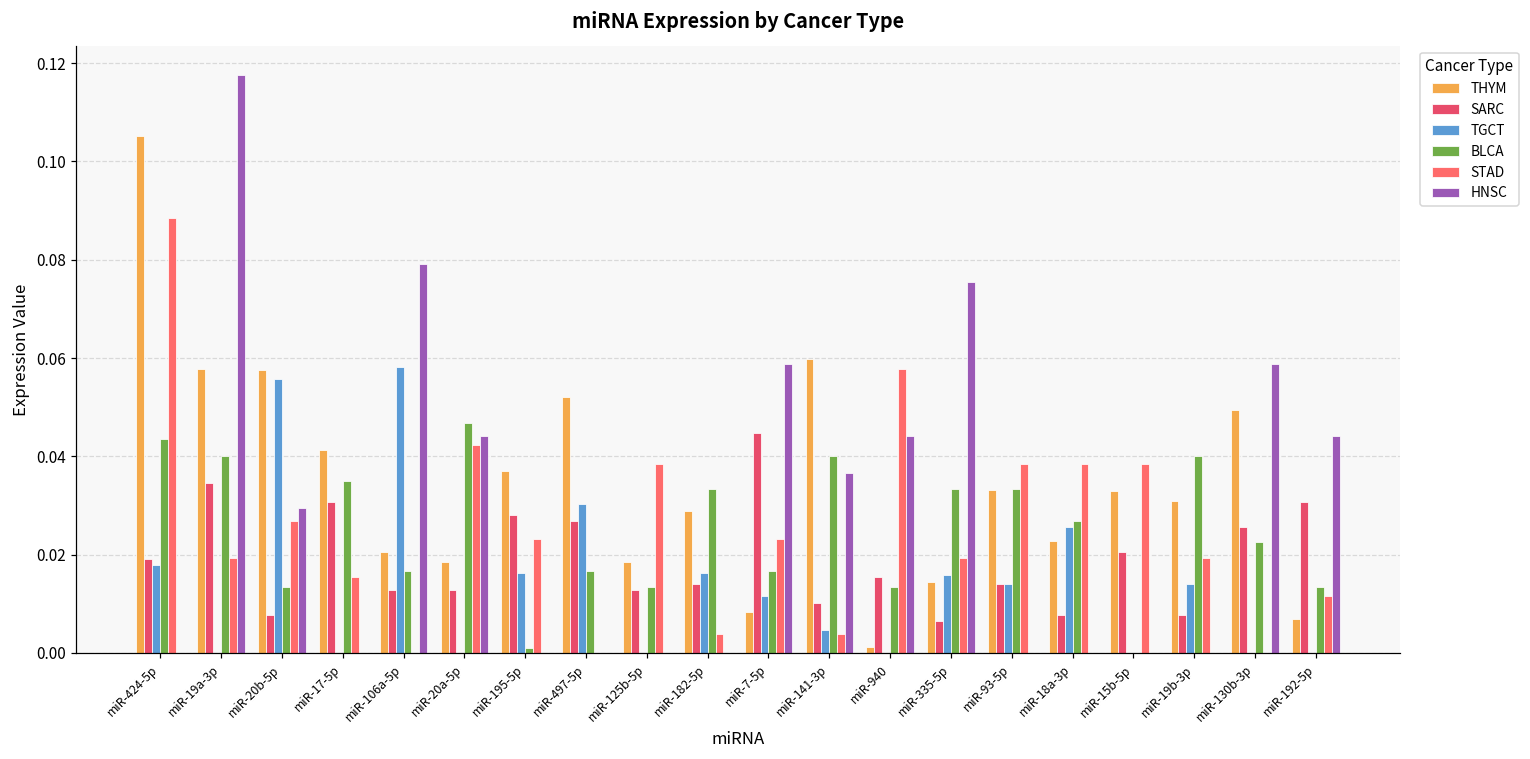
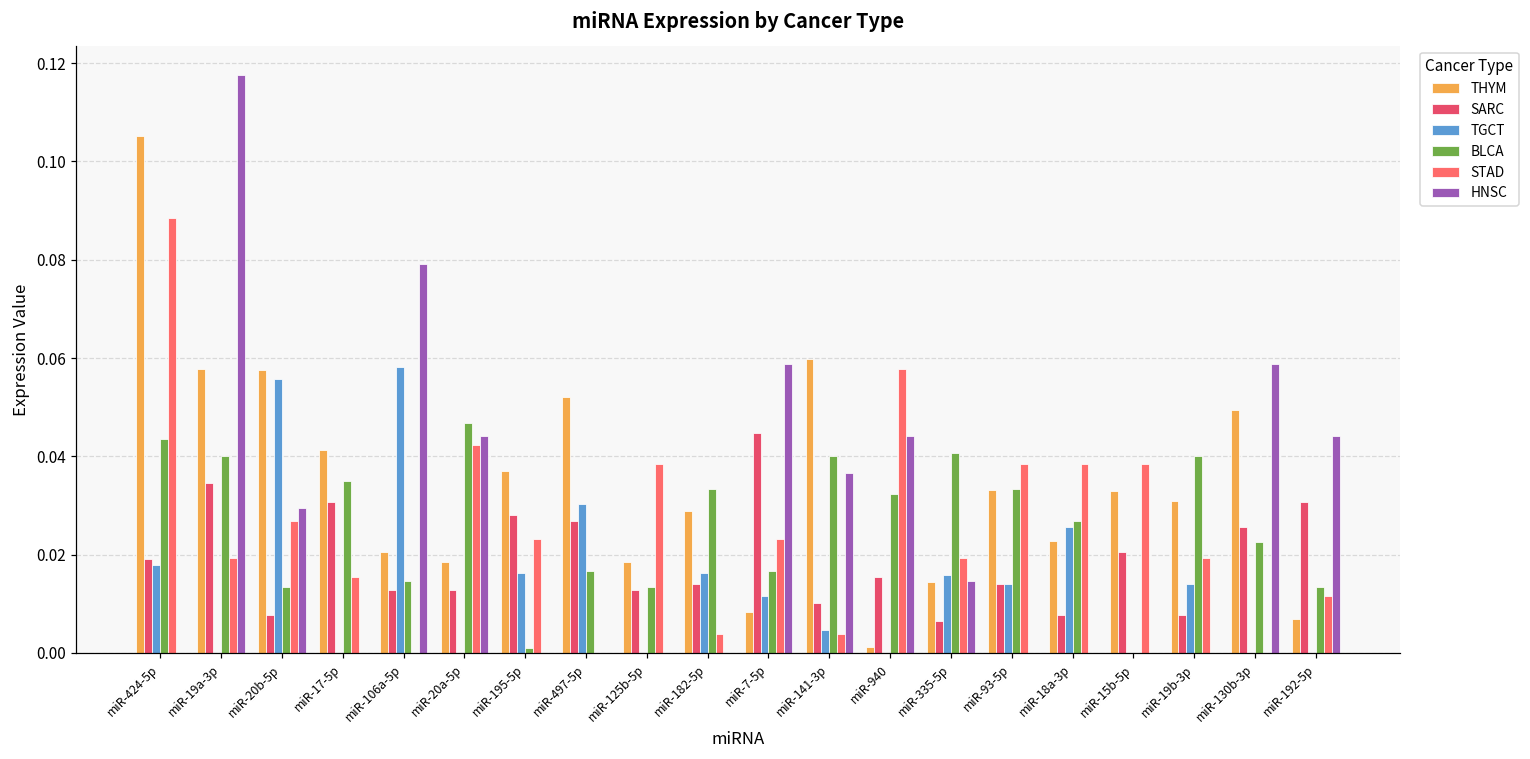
  {
    "THYM": {
      "miR-424-5p": 0.105,
      "miR-19a-3p": 0.058,
      "miR-20b-5p": 0.057,
      "miR-17-5p": 0.041,
      "miR-106a-5p": 0.021,
      "miR-20a-5p": 0.019,
      "miR-195-5p": 0.037,
      "miR-497-5p": 0.052,
      "miR-125b-5p": 0.019,
      "miR-182-5p": 0.029,
      "miR-7-5p": 0.008,
      "miR-141-3p": 0.060,
      "miR-940": 0.001,
      "miR-335-5p": 0.014,
      "miR-93-5p": 0.033,
      "miR-18a-3p": 0.023,
      "miR-15b-5p": 0.033,
      "miR-19b-3p": 0.031,
      "miR-130b-3p": 0.049,
      "miR-192-5p": 0.007
    },
    "TGCT": {
      "miR-424-5p": 0.018,
      "miR-19a-3p": 0.000,
      "miR-20b-5p": 0.056,
      "miR-17-5p": 0.000,
      "miR-106a-5p": 0.058,
      "miR-20a-5p": 0.000,
      "miR-195-5p": 0.016,
      "miR-497-5p": 0.030,
      "miR-125b-5p": 0.000,
      "miR-182-5p": 0.016,
      "miR-7-5p": 0.012,
      "miR-141-3p": 0.005,
      "miR-940": 0.000,
      "miR-335-5p": 0.016,
      "miR-93-5p": 0.014,
      "miR-18a-3p": 0.026,
      "miR-15b-5p": 0.000,
      "miR-19b-3p": 0.014,
      "miR-130b-3p": 0.000,
      "miR-192-5p": 0.000
    },
    "BLCA": {
      "miR-424-5p": 0.043,
      "miR-19a-3p": 0.040,
      "miR-20b-5p": 0.013,
      "miR-17-5p": 0.035,
-     "miR-106a-5p": 0.017,
+     "miR-106a-5p": 0.015,
      "miR-20a-5p": 0.047,
      "miR-195-5p": 0.001,
      "miR-497-5p": 0.017,
      "miR-125b-5p": 0.013,
      "miR-182-5p": 0.033,
      "miR-7-5p": 0.017,
      "miR-141-3p": 0.040,
-     "miR-940": 0.013,
-     "miR-335-5p": 0.033,
+     "miR-940": 0.032,
+     "miR-335-5p": 0.041,
      "miR-93-5p": 0.033,
      "miR-18a-3p": 0.027,
      "miR-15b-5p": 0.000,
      "miR-19b-3p": 0.040,
      "miR-130b-3p": 0.023,
      "miR-192-5p": 0.013
    },
    "HNSC": {
      "miR-424-5p": 0.000,
      "miR-19a-3p": 0.118,
      "miR-20b-5p": 0.029,
      "miR-17-5p": 0.000,
      "miR-106a-5p": 0.079,
      "miR-20a-5p": 0.044,
      "miR-195-5p": 0.000,
      "miR-497-5p": 0.000,
      "miR-125b-5p": 0.000,
      "miR-182-5p": 0.000,
      "miR-7-5p": 0.059,
      "miR-141-3p": 0.037,
      "miR-940": 0.044,
-     "miR-335-5p": 0.076,
+     "miR-335-5p": 0.015,
      "miR-93-5p": 0.000,
      "miR-18a-3p": 0.000,
      "miR-15b-5p": 0.000,
      "miR-19b-3p": 0.000,
      "miR-130b-3p": 0.059,
      "miR-192-5p": 0.044
    }
  }
